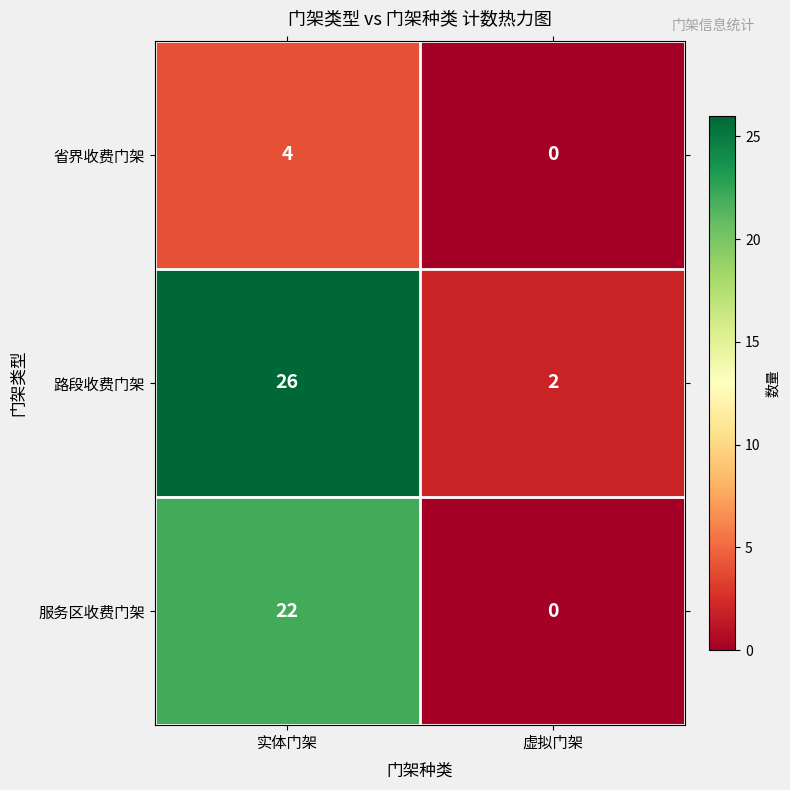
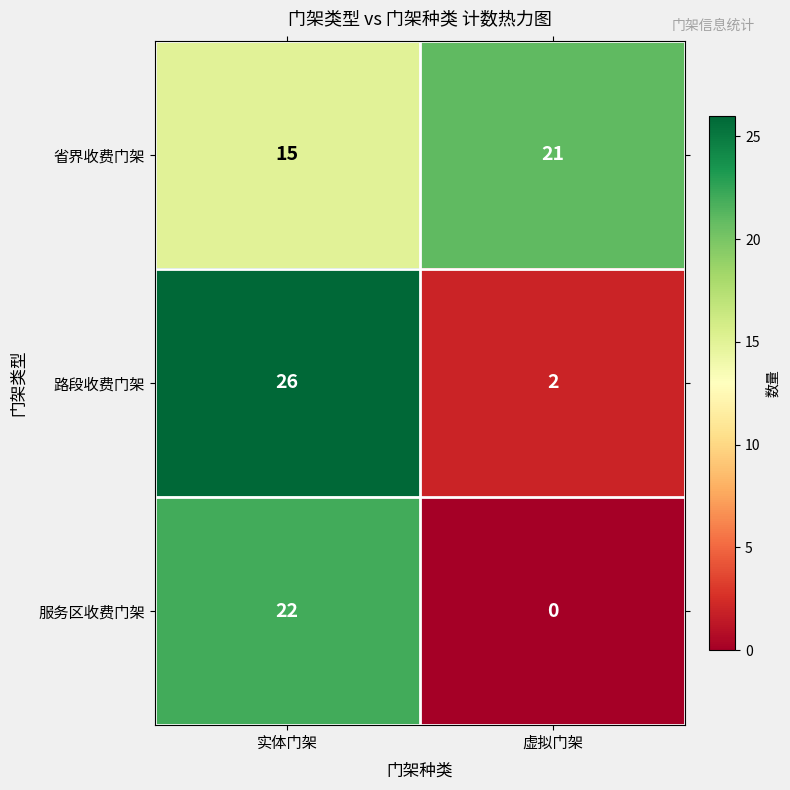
  {
    "省界收费门架": {
-     "实体门架": 4,
-     "虚拟门架": 0
+     "实体门架": 15,
+     "虚拟门架": 21
    },
    "路段收费门架": {
      "实体门架": 26,
      "虚拟门架": 2
    },
    "服务区收费门架": {
      "实体门架": 22,
      "虚拟门架": 0
    }
  }
